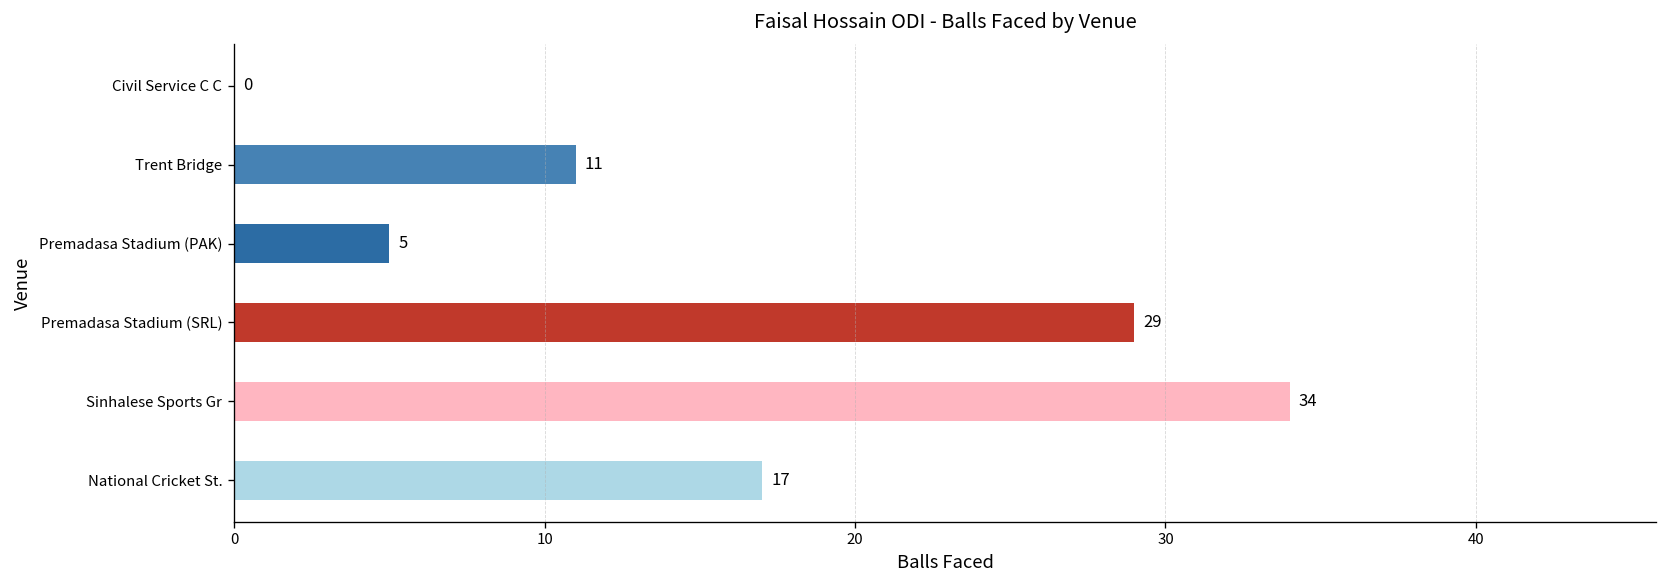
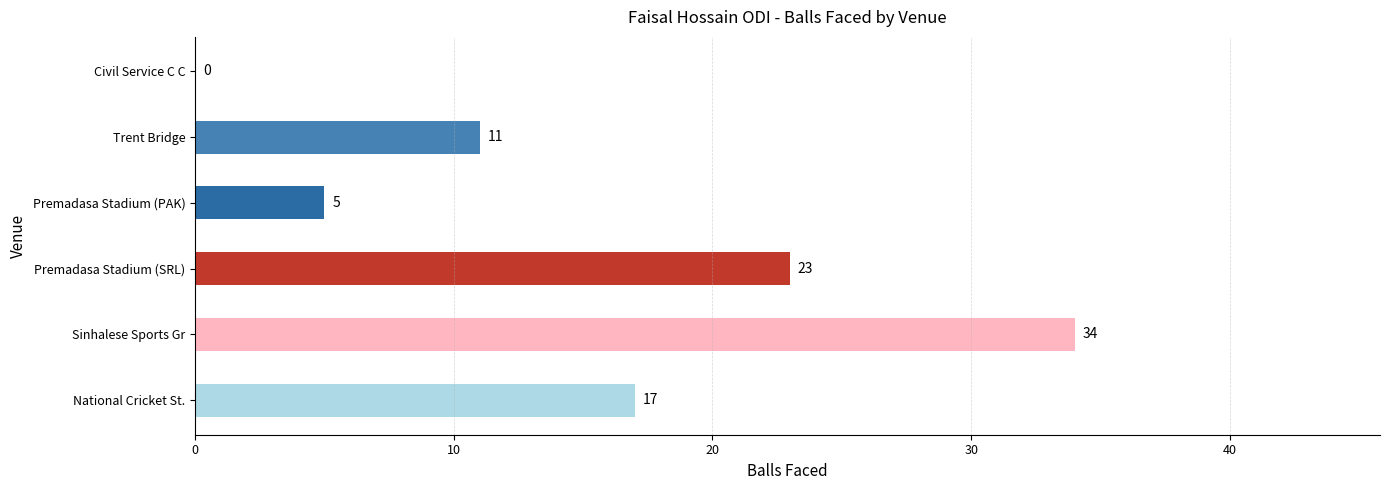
  {
    "Civil Service C C": 0,
    "Trent Bridge": 11,
    "Premadasa Stadium (PAK)": 5,
-   "Premadasa Stadium (SRL)": 29,
+   "Premadasa Stadium (SRL)": 23,
    "Sinhalese Sports Gr": 34,
    "National Cricket St.": 17
  }
